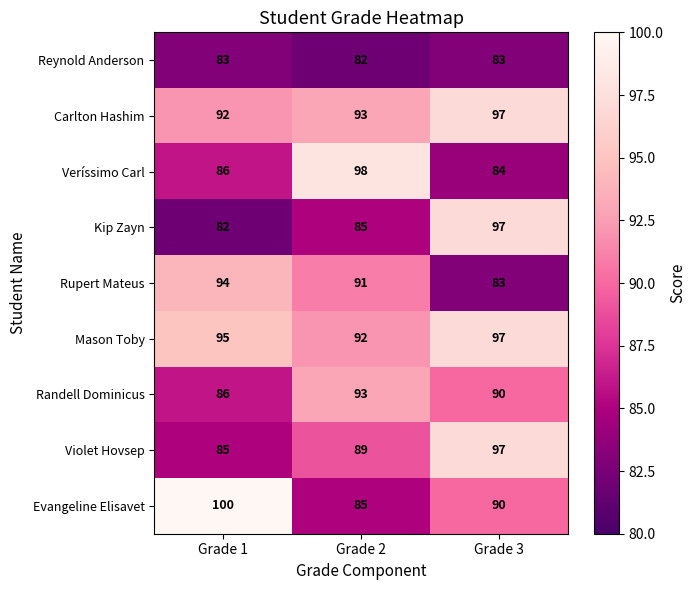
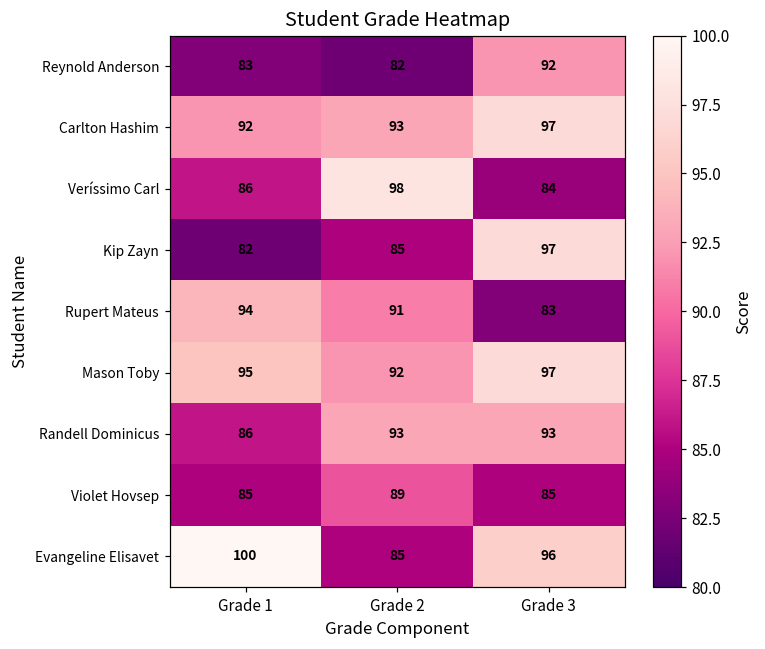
  {
    "Reynold Anderson": {
      "Grade 1": 83,
      "Grade 2": 82,
-     "Grade 3": 83
+     "Grade 3": 92
    },
    "Carlton Hashim": {
      "Grade 1": 92,
      "Grade 2": 93,
      "Grade 3": 97
    },
    "Veríssimo Carl": {
      "Grade 1": 86,
      "Grade 2": 98,
      "Grade 3": 84
    },
    "Kip Zayn": {
      "Grade 1": 82,
      "Grade 2": 85,
      "Grade 3": 97
    },
    "Rupert Mateus": {
      "Grade 1": 94,
      "Grade 2": 91,
      "Grade 3": 83
    },
    "Mason Toby": {
      "Grade 1": 95,
      "Grade 2": 92,
      "Grade 3": 97
    },
    "Randell Dominicus": {
      "Grade 1": 86,
      "Grade 2": 93,
-     "Grade 3": 90
+     "Grade 3": 93
    },
    "Violet Hovsep": {
      "Grade 1": 85,
      "Grade 2": 89,
-     "Grade 3": 97
+     "Grade 3": 85
    },
    "Evangeline Elisavet": {
      "Grade 1": 100,
      "Grade 2": 85,
-     "Grade 3": 90
+     "Grade 3": 96
    }
  }
